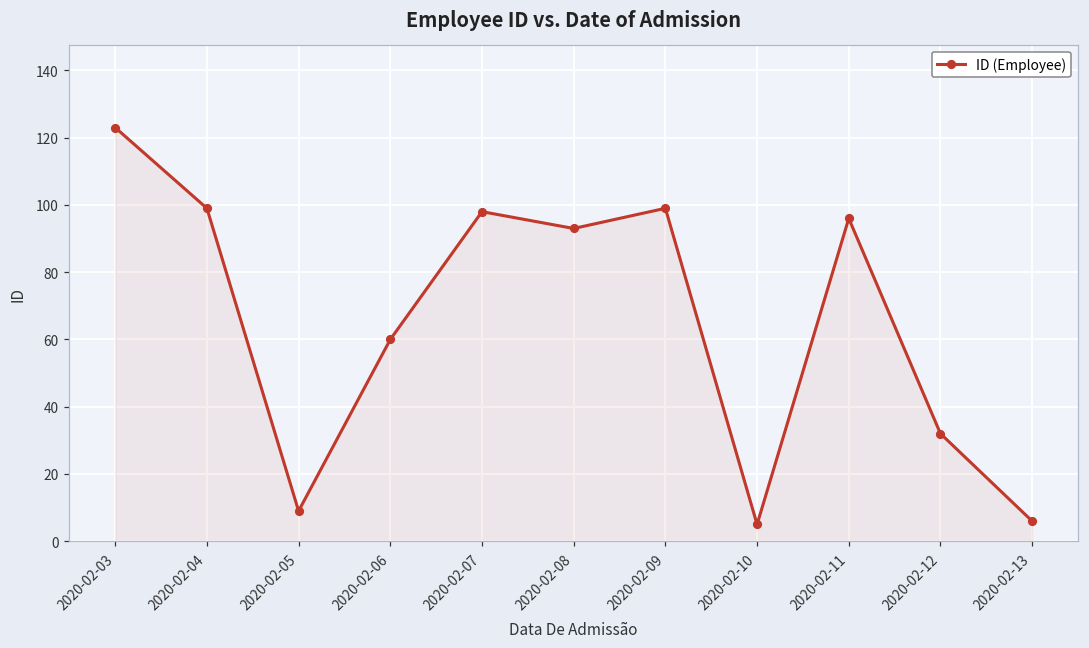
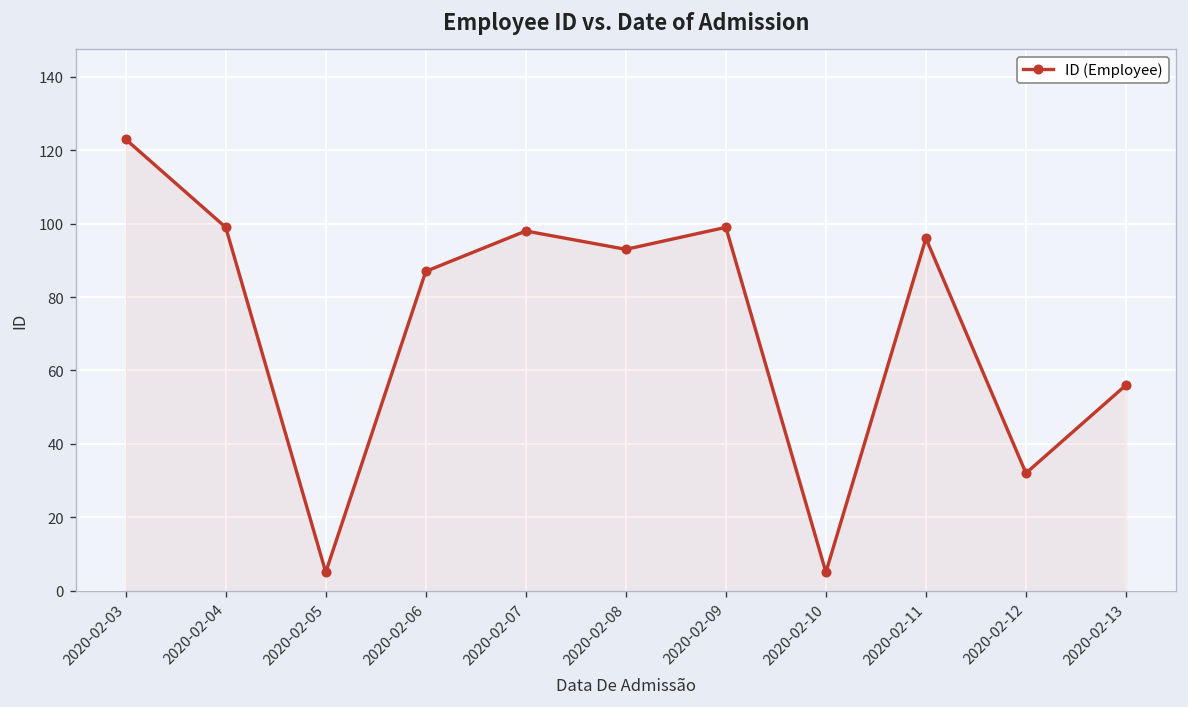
  {
    "2020-02-03": 123,
    "2020-02-04": 99,
-   "2020-02-05": 9,
-   "2020-02-06": 60,
+   "2020-02-05": 5,
+   "2020-02-06": 87,
    "2020-02-07": 98,
    "2020-02-08": 93,
    "2020-02-09": 99,
    "2020-02-10": 5,
    "2020-02-11": 96,
    "2020-02-12": 32,
-   "2020-02-13": 6
+   "2020-02-13": 56
  }
